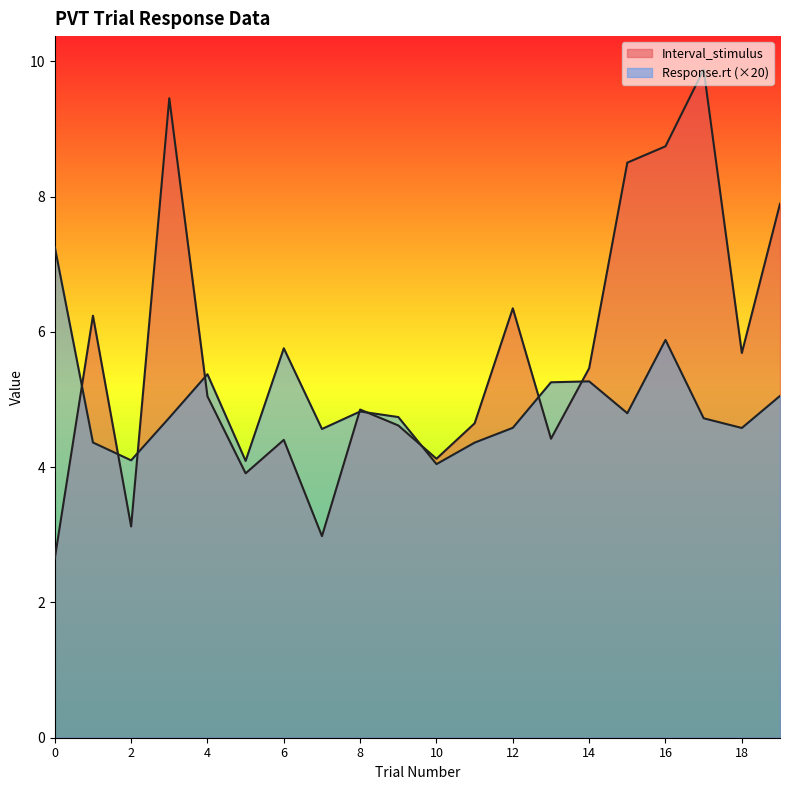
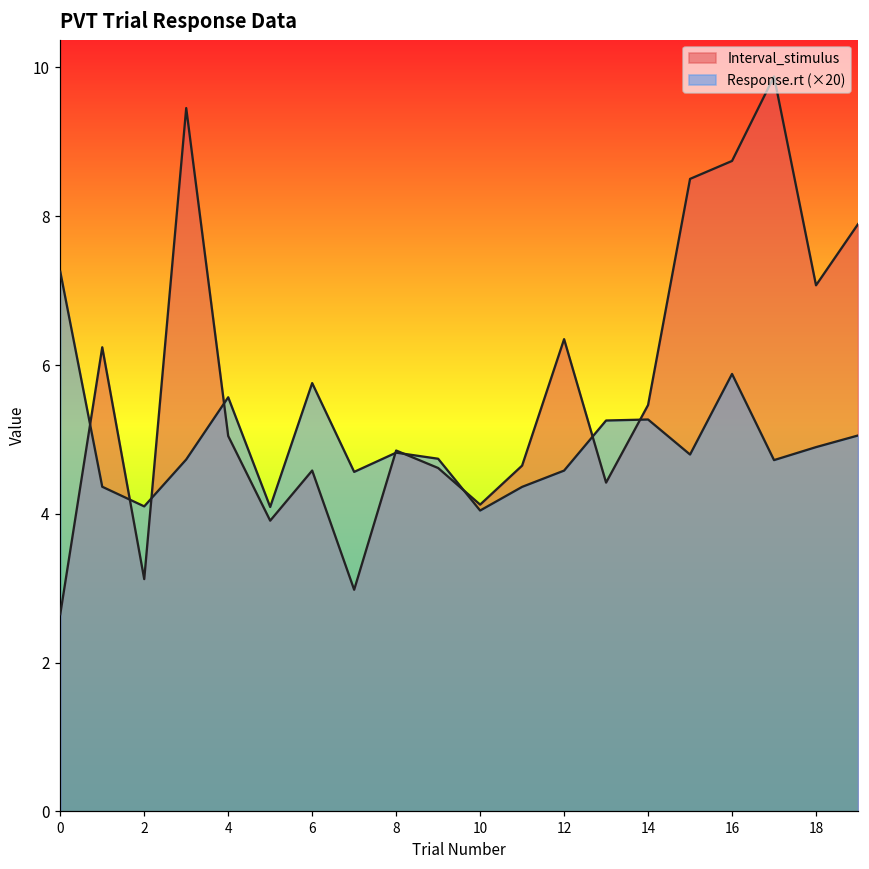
  {
    "Interval_stimulus": {
      "0": 2.7,
      "2": 3.1,
      "4": 5.0,
-     "6": 4.4,
+     "6": 4.6,
      "10": 4.1,
      "12": 6.3,
      "14": 5.5,
      "16": 8.7,
-     "18": 5.7
+     "18": 7.1
    },
    "Response.rt (×20)": {
      "0": 7.3,
      "2": 4.1,
-     "4": 5.4,
+     "4": 5.6,
      "6": 5.8,
      "10": 4.0,
      "12": 4.6,
      "14": 5.3,
      "16": 5.9,
-     "18": 4.6
+     "18": 4.9
    }
  }
